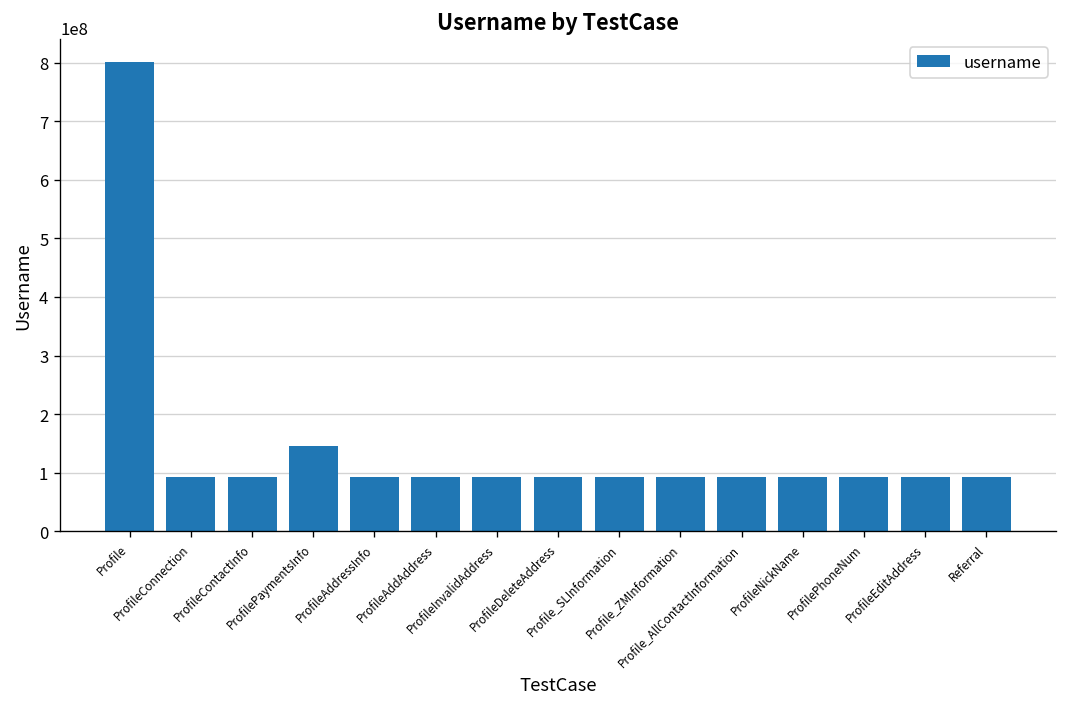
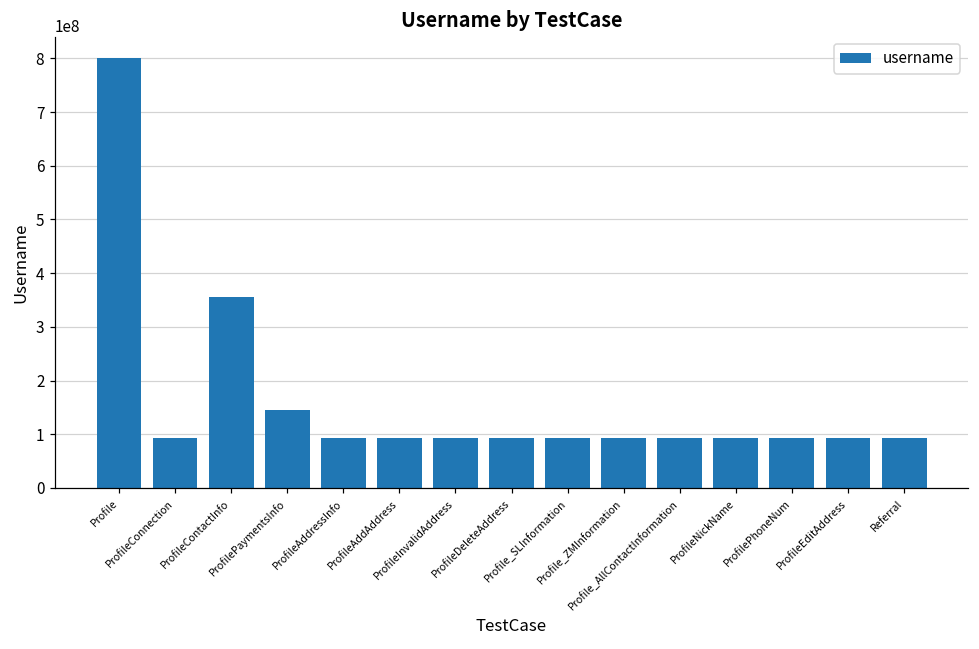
  {
    "Profile": 800000000,
    "ProfileConnection": 90000000,
-   "ProfileContactInfo": 90000000,
+   "ProfileContactInfo": 360000000,
    "ProfilePaymentsInfo": 140000000,
    "ProfileAddressInfo": 90000000,
    "ProfileAddAddress": 90000000,
    "ProfileInvalidAddress": 90000000,
    "ProfileDeleteAddress": 90000000,
    "Profile_SLInformation": 90000000,
    "Profile_ZMInformation": 90000000,
    "Profile_AllContactInformation": 90000000,
    "ProfileNickName": 90000000,
    "ProfilePhoneNum": 90000000,
    "ProfileEditAddress": 90000000,
    "Referral": 90000000
  }
